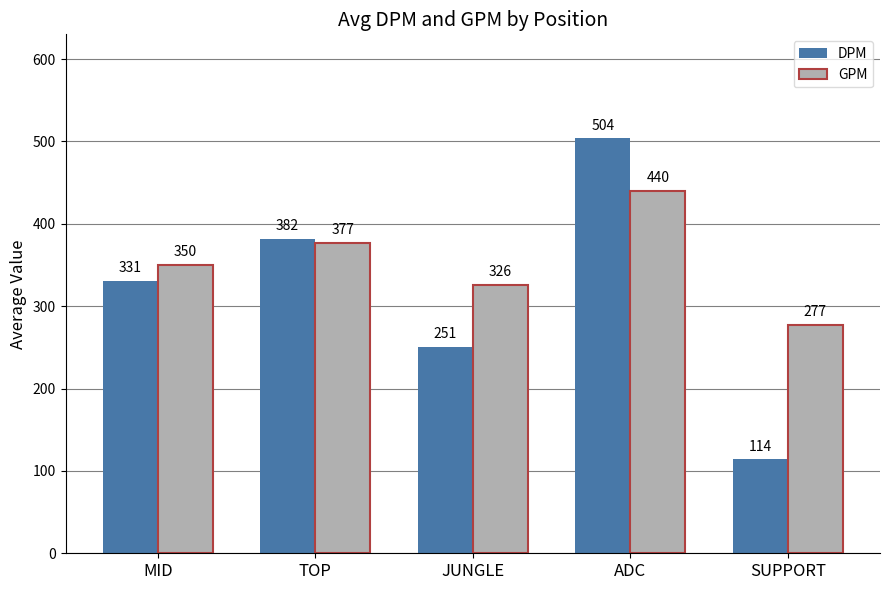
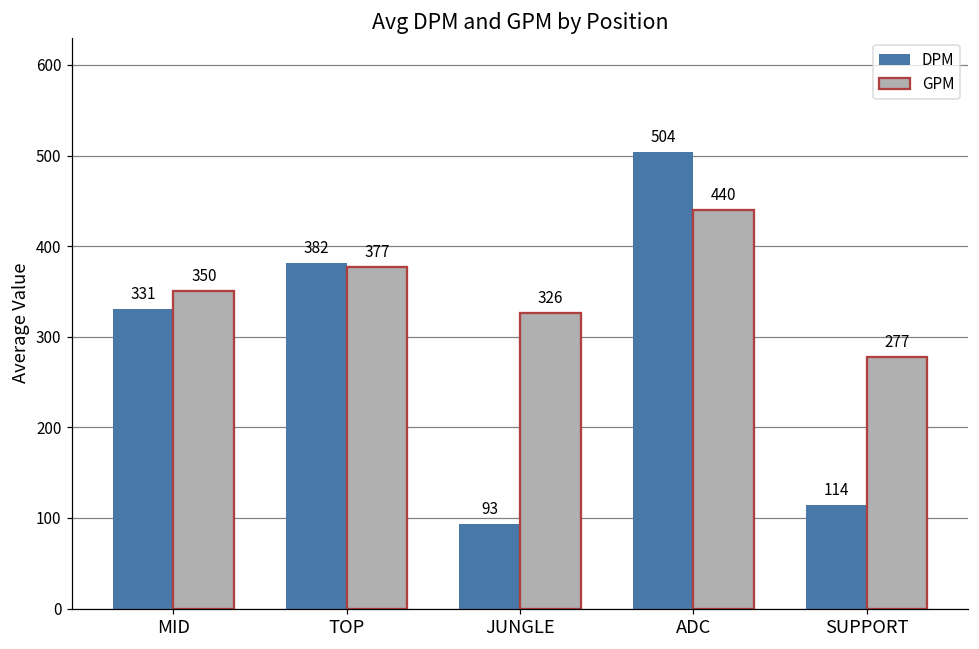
  {
    "DPM": {
      "MID": 331,
      "TOP": 382,
-     "JUNGLE": 251,
+     "JUNGLE": 93,
      "ADC": 504,
      "SUPPORT": 114
    },
    "GPM": {
      "MID": 350,
      "TOP": 377,
      "JUNGLE": 326,
      "ADC": 440,
      "SUPPORT": 277
    }
  }
